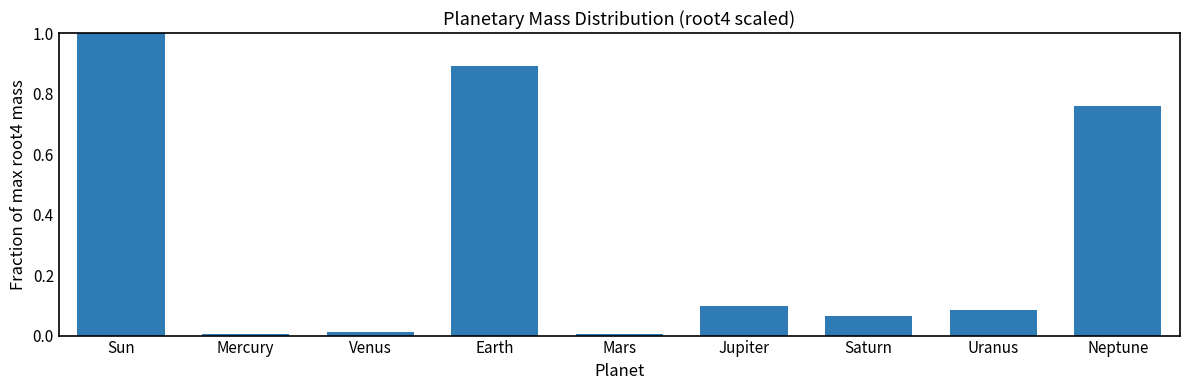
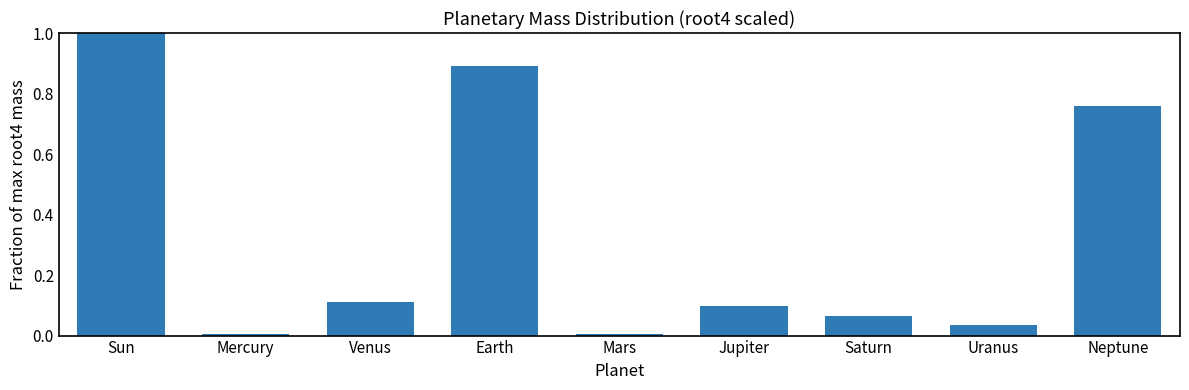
  {
    "Sun": 1.00,
-   "Venus": 0.01,
+   "Venus": 0.11,
    "Earth": 0.89,
    "Jupiter": 0.10,
    "Saturn": 0.07,
-   "Uranus": 0.08,
+   "Uranus": 0.04,
    "Neptune": 0.76
  }
